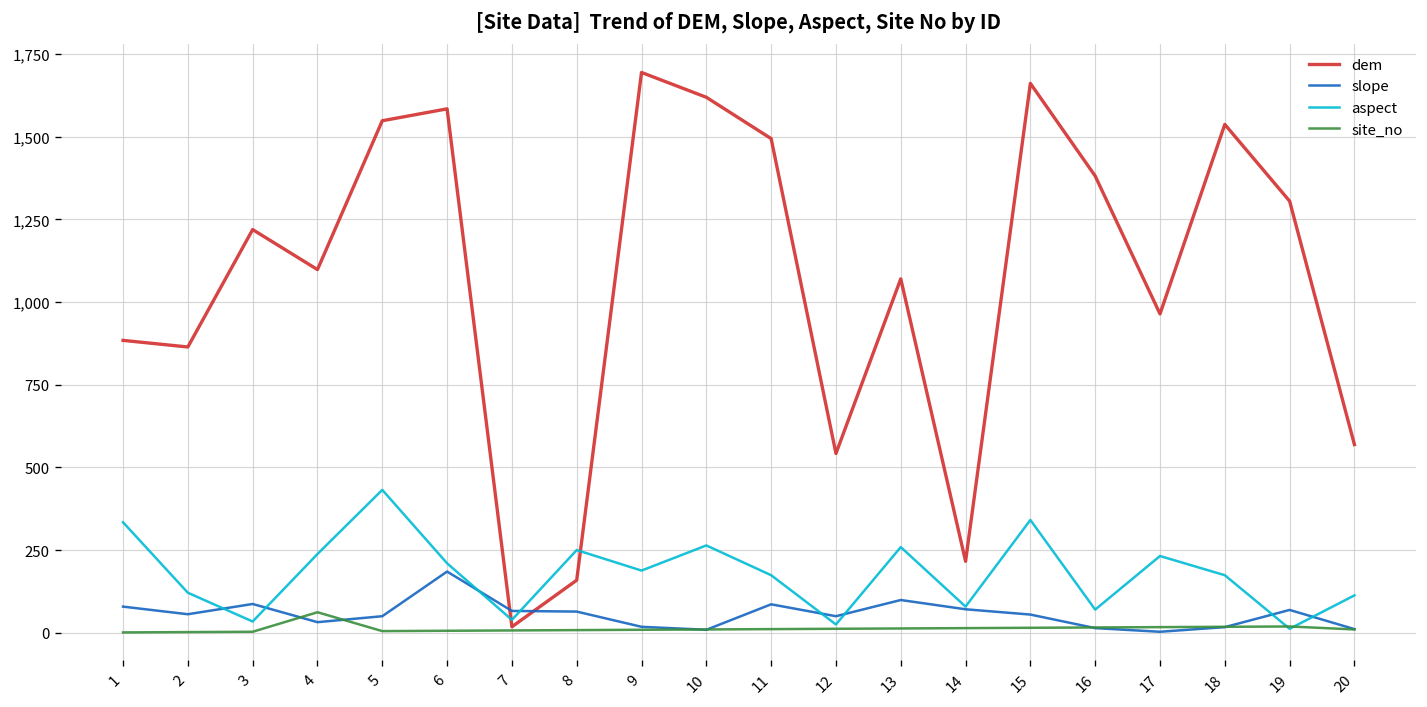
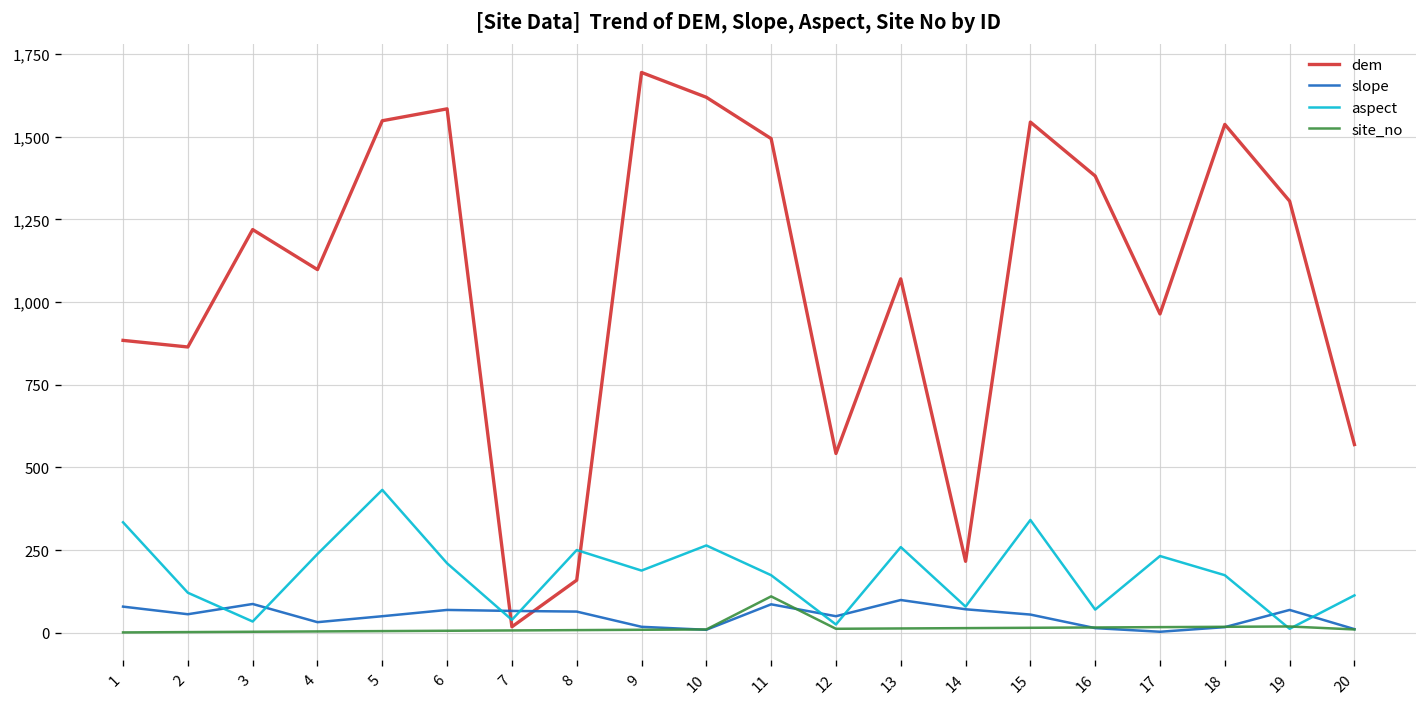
  {
    "dem": {
      "1": "880",
      "2": "860",
      "3": "1,220",
      "4": "1,100",
      "5": "1,550",
      "6": "1,580",
      "7": "20",
      "8": "160",
      "9": "1,690",
      "10": "1,620",
      "11": "1,490",
      "12": "540",
      "13": "1,070",
      "14": "220",
-     "15": "1,660",
+     "15": "1,540",
      "16": "1,380",
      "17": "960",
      "18": "1,540",
      "19": "1,310",
      "20": "570"
    },
    "slope": {
      "1": "80",
      "2": "60",
      "3": "90",
      "4": "30",
      "5": "50",
-     "6": "190",
+     "6": "70",
      "7": "70",
      "8": "60",
      "11": "90",
      "12": "50",
      "13": "100",
      "15": "60",
      "17": "0",
      "19": "70"
    },
    "aspect": {
      "1": "330",
      "2": "120",
      "3": "30",
      "4": "240",
      "5": "430",
      "6": "210",
      "7": "40",
      "8": "250",
      "9": "190",
      "10": "260",
      "11": "170",
      "12": "30",
      "13": "260",
      "15": "340",
      "16": "70",
      "17": "230",
      "18": "170",
      "20": "110"
    },
    "site_no": {
      "1": "0",
      "2": "0",
      "3": "0",
-     "4": "60",
+     "4": "0",
      "5": "10",
      "6": "10",
      "7": "10",
      "8": "10",
-     "11": "10",
+     "11": "110",
      "12": "10",
      "13": "10",
      "14": "10",
      "15": "20",
      "17": "20"
    }
  }
